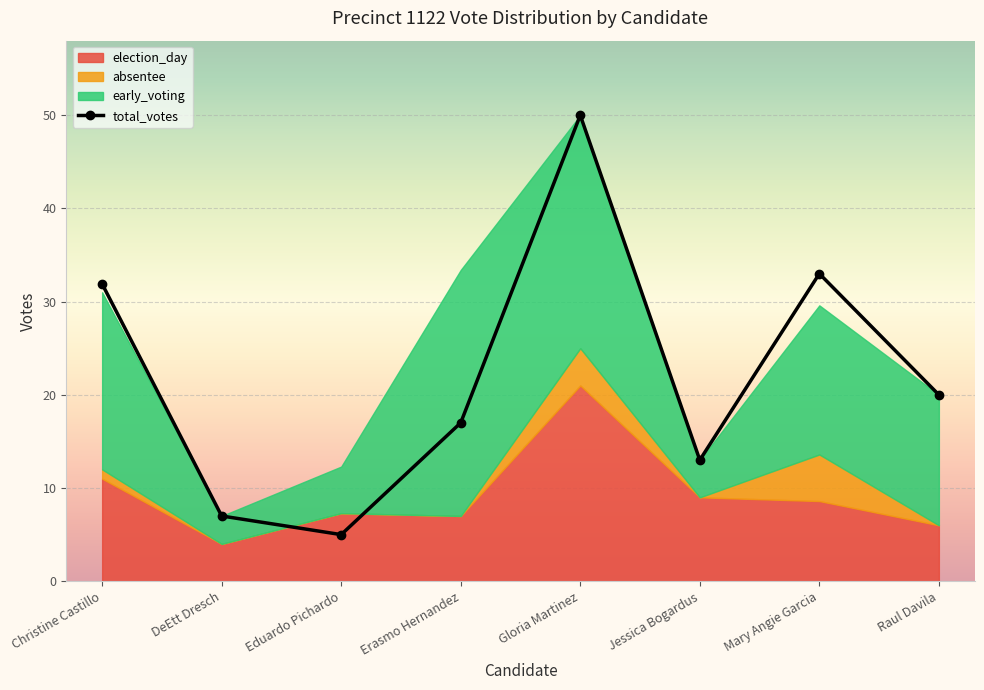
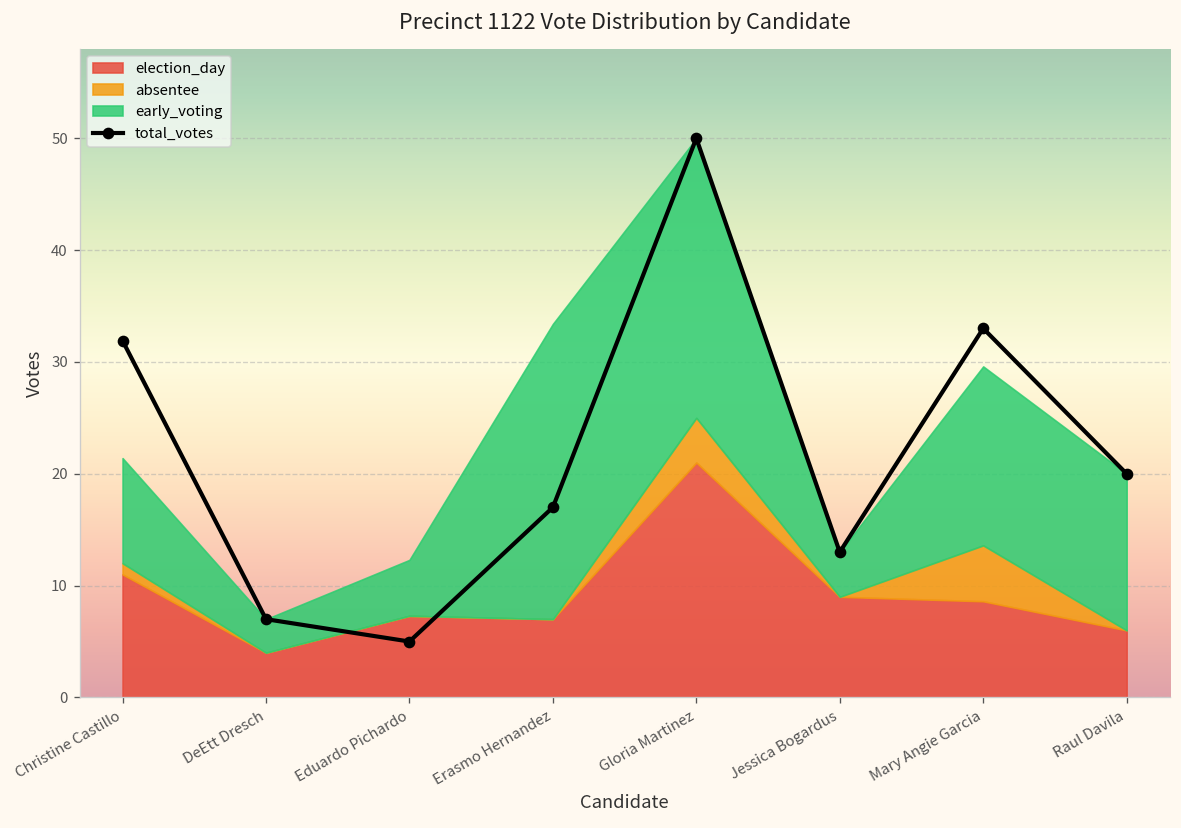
  {
    "total_votes": {
      "Christine Castillo": 32,
      "Eduardo Pichardo": 5,
      "Erasmo Hernandez": 17,
      "Mary Angie Garcia": 33
    },
    "election_day": {
      "Christine Castillo": 11,
      "Gloria Martinez": 21,
      "Mary Angie Garcia": 9
    },
    "absentee": {
      "Christine Castillo": 1,
      "Gloria Martinez": 4,
      "Mary Angie Garcia": 5
    },
    "early_voting": {
-     "Christine Castillo": 19,
+     "Christine Castillo": 9,
      "Eduardo Pichardo": 5,
      "Erasmo Hernandez": 26,
      "Mary Angie Garcia": 16
    }
  }
